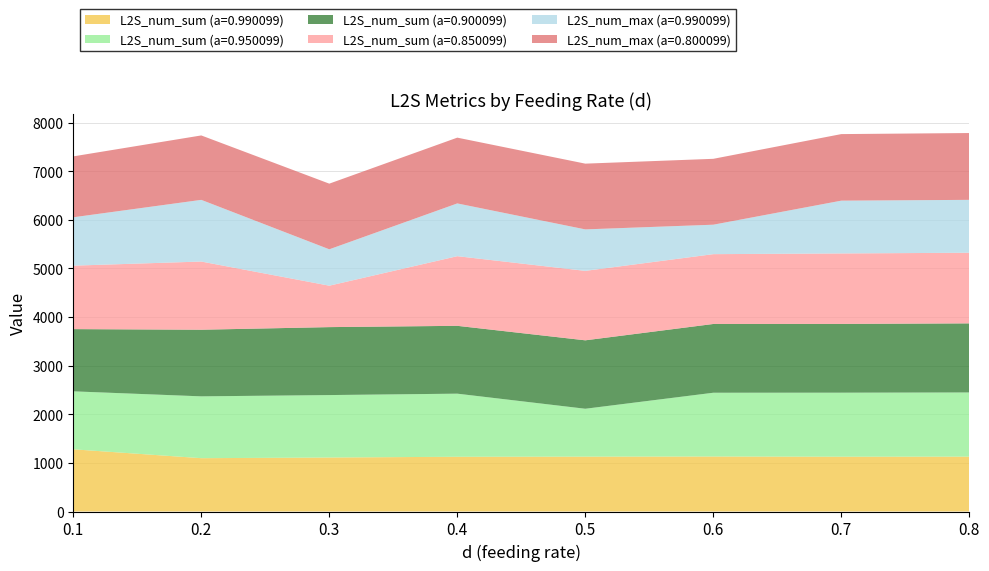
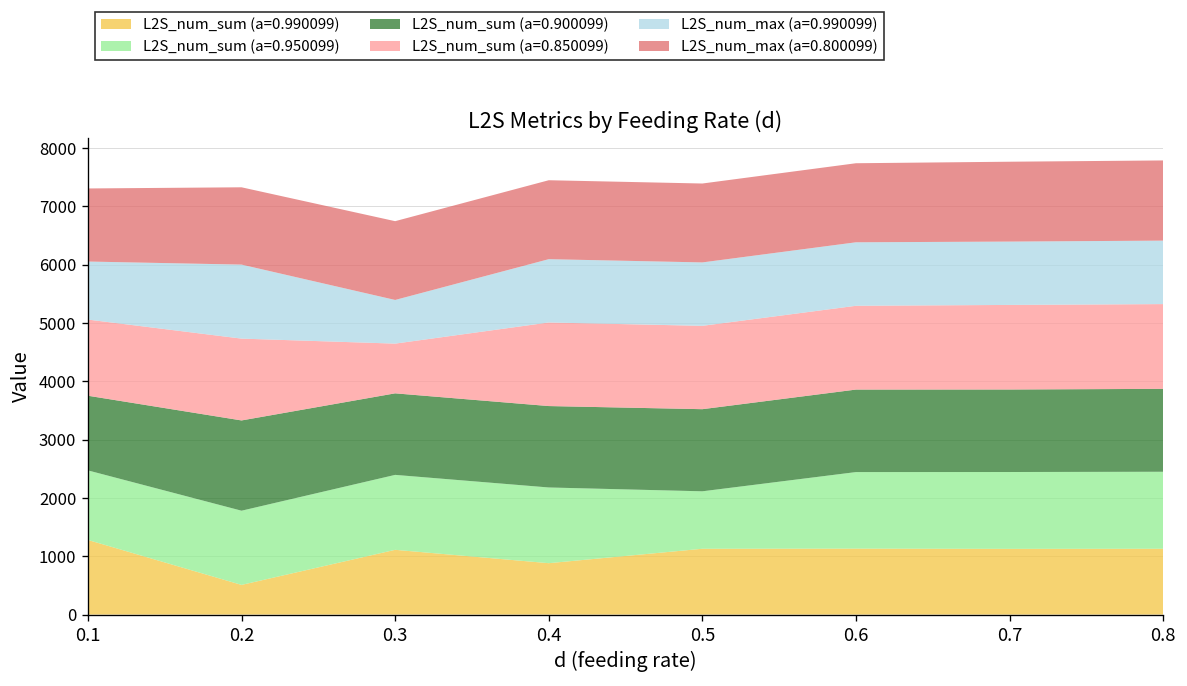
  {
    "L2S_num_sum (a=0.990099)": {
      "0.1": 1300,
-     "0.2": 1100,
+     "0.2": 500,
      "0.3": 1100,
-     "0.4": 1100,
+     "0.4": 900,
      "0.5": 1100,
      "0.6": 1100,
      "0.7": 1100,
      "0.8": 1100
    },
    "L2S_num_sum (a=0.950099)": {
      "0.1": 1200,
      "0.2": 1300,
      "0.3": 1300,
      "0.4": 1300,
      "0.5": 1000,
      "0.6": 1300,
      "0.7": 1300,
      "0.8": 1300
    },
    "L2S_num_sum (a=0.900099)": {
      "0.1": 1300,
-     "0.2": 1400,
+     "0.2": 1500,
      "0.3": 1400,
      "0.4": 1400,
      "0.5": 1400,
      "0.6": 1400,
      "0.7": 1400,
      "0.8": 1400
    },
    "L2S_num_sum (a=0.850099)": {
      "0.1": 1300,
      "0.2": 1400,
      "0.3": 900,
      "0.4": 1400,
      "0.5": 1400,
      "0.6": 1400,
      "0.7": 1400,
      "0.8": 1500
    },
    "L2S_num_max (a=0.990099)": {
      "0.1": 1000,
      "0.2": 1300,
      "0.3": 700,
      "0.4": 1100,
-     "0.5": 900,
-     "0.6": 600,
+     "0.5": 1100,
+     "0.6": 1100,
      "0.7": 1100,
      "0.8": 1100
    },
    "L2S_num_max (a=0.800099)": {
      "0.1": 1300,
      "0.2": 1300,
      "0.3": 1400,
      "0.4": 1400,
      "0.5": 1400,
      "0.6": 1400,
      "0.7": 1400,
      "0.8": 1400
    }
  }
